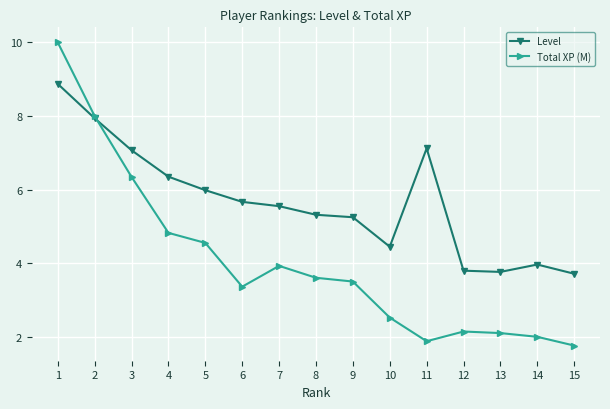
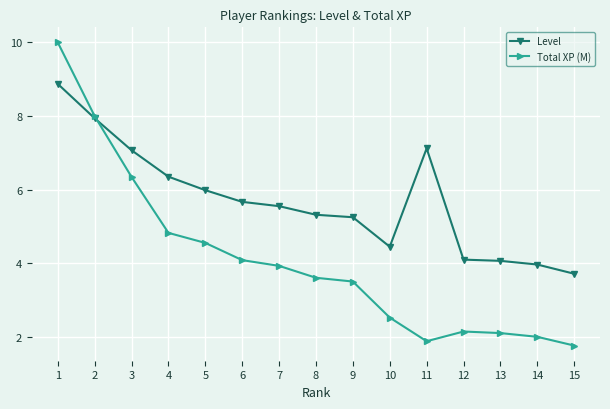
  {
    "Level": {
      "1": 8.9,
      "3": 7.1,
      "4": 6.4,
      "5": 6.0,
      "6": 5.7,
      "7": 5.6,
      "8": 5.3,
      "9": 5.3,
      "10": 4.5,
      "11": 7.1,
-     "12": 3.8,
-     "13": 3.8,
+     "12": 4.1,
+     "13": 4.1,
      "14": 4.0,
      "15": 3.7
    },
    "Total XP (M)": {
      "1": 10.0,
      "3": 6.3,
      "4": 4.8,
      "5": 4.6,
-     "6": 3.4,
+     "6": 4.1,
      "7": 3.9,
      "8": 3.6,
      "9": 3.5,
      "10": 2.5,
      "11": 1.9,
      "12": 2.1,
      "13": 2.1,
      "14": 2.0,
      "15": 1.8
    }
  }
